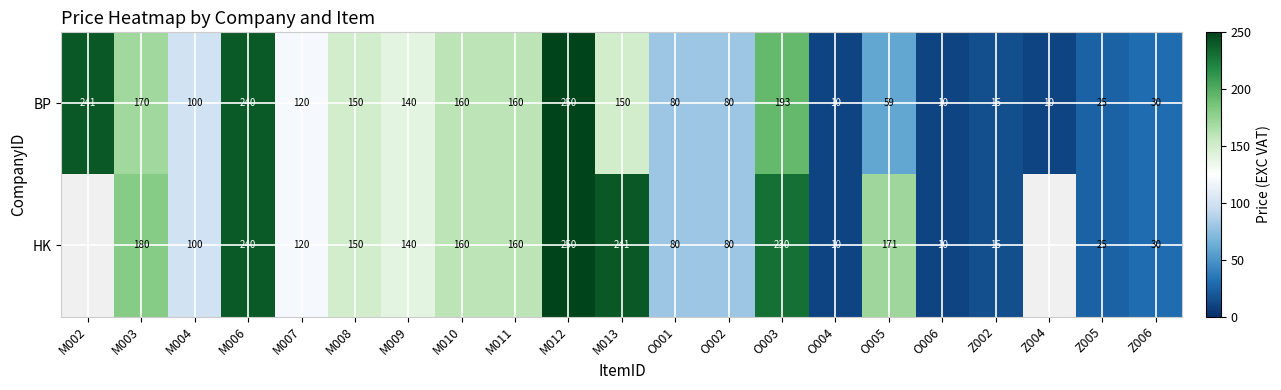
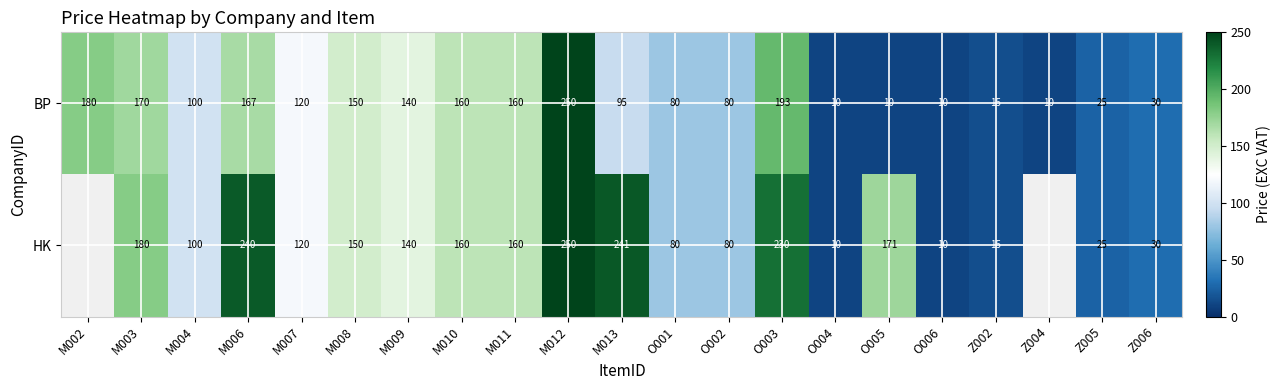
  {
    "BP": {
-     "M002": 241,
+     "M002": 180,
      "M003": 170,
      "M004": 100,
-     "M006": 240,
+     "M006": 167,
      "M007": 120,
      "M008": 150,
      "M009": 140,
      "M010": 160,
      "M011": 160,
      "M012": 250,
-     "M013": 150,
+     "M013": 95,
      "O001": 80,
      "O002": 80,
      "O003": 193,
      "O004": 10,
-     "O005": 59,
+     "O005": 10,
      "O006": 10,
      "Z002": 15,
      "Z004": 10,
      "Z005": 25,
      "Z006": 30
    },
    "HK": {
      "M003": 180,
      "M004": 100,
      "M006": 240,
      "M007": 120,
      "M008": 150,
      "M009": 140,
      "M010": 160,
      "M011": 160,
      "M012": 250,
      "M013": 241,
      "O001": 80,
      "O002": 80,
      "O003": 230,
      "O004": 10,
      "O005": 171,
      "O006": 10,
      "Z002": 15,
      "Z005": 25,
      "Z006": 30
    }
  }
